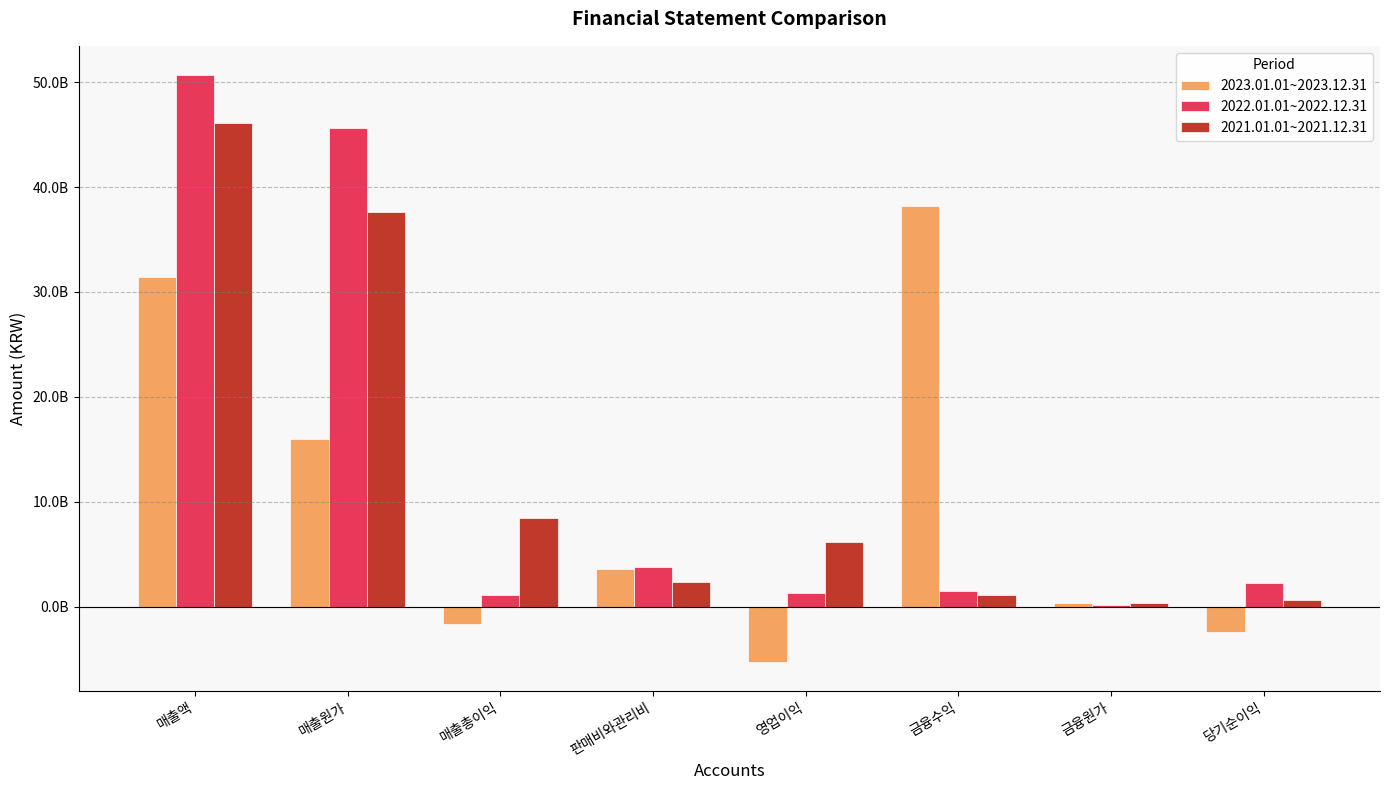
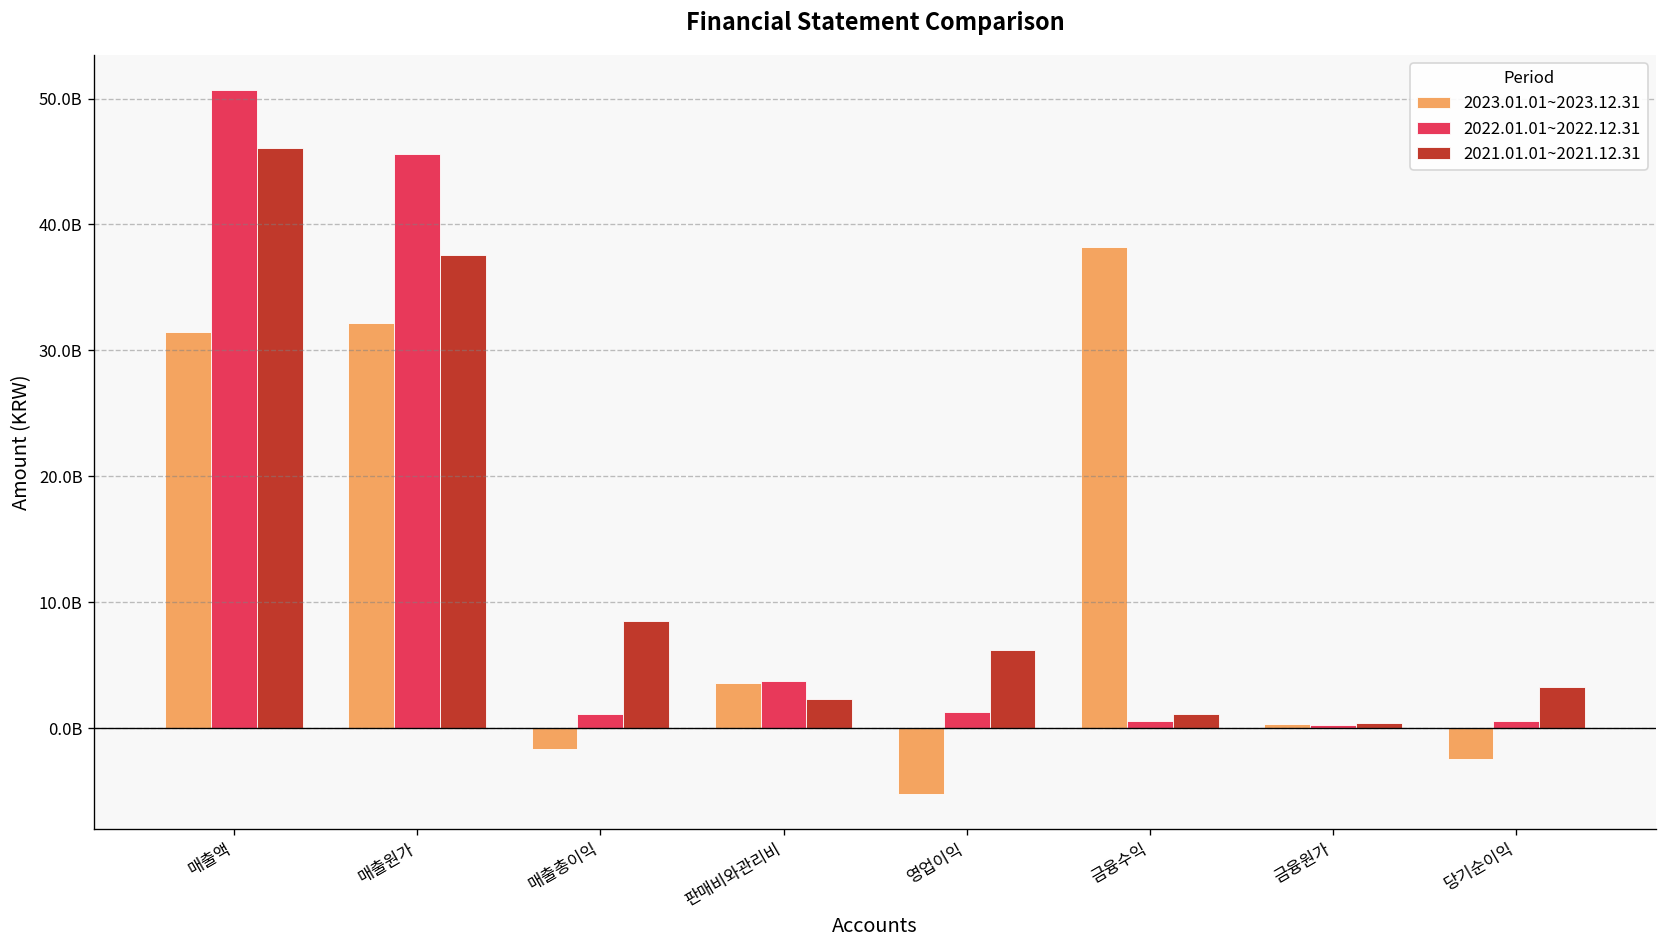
  {
    "2023.01.01~2023.12.31": {
      "매출액": 31400000000,
-     "매출원가": 16000000000,
+     "매출원가": 32200000000,
      "매출총이익": -1700000000,
      "판매비와관리비": 3600000000,
      "영업이익": -5200000000,
      "금융수익": 38200000000,
      "금융원가": 300000000,
      "당기순이익": -2400000000
    },
    "2022.01.01~2022.12.31": {
      "매출액": 50700000000,
      "매출원가": 45600000000,
      "매출총이익": 1100000000,
      "판매비와관리비": 3800000000,
      "영업이익": 1300000000,
-     "금융수익": 1500000000,
-     "당기순이익": 2300000000
+     "금융수익": 600000000,
+     "당기순이익": 600000000
    },
    "2021.01.01~2021.12.31": {
      "매출액": 46100000000,
      "매출원가": 37600000000,
      "매출총이익": 8500000000,
      "판매비와관리비": 2300000000,
      "영업이익": 6200000000,
      "금융수익": 1100000000,
      "금융원가": 400000000,
-     "당기순이익": 700000000
+     "당기순이익": 3300000000
    }
  }
